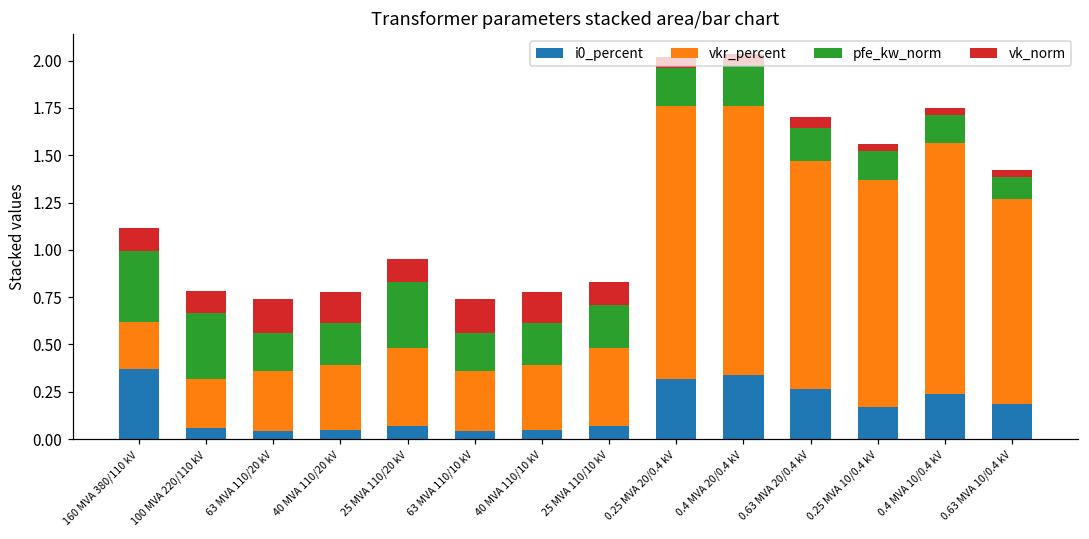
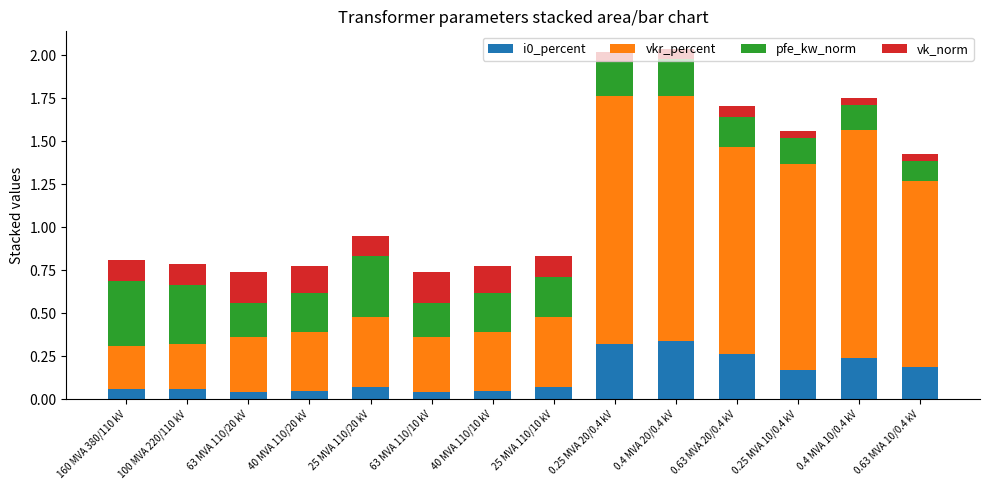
  {
    "i0_percent": {
-     "160 MVA 380/110 kV": 0.37,
+     "160 MVA 380/110 kV": 0.06,
      "100 MVA 220/110 kV": 0.06,
      "63 MVA 110/20 kV": 0.04,
      "40 MVA 110/20 kV": 0.05,
      "25 MVA 110/20 kV": 0.07,
      "63 MVA 110/10 kV": 0.04,
      "40 MVA 110/10 kV": 0.05,
      "25 MVA 110/10 kV": 0.07,
      "0.25 MVA 20/0.4 kV": 0.32,
      "0.4 MVA 20/0.4 kV": 0.34,
      "0.63 MVA 20/0.4 kV": 0.26,
      "0.25 MVA 10/0.4 kV": 0.17,
      "0.4 MVA 10/0.4 kV": 0.24,
      "0.63 MVA 10/0.4 kV": 0.19
    },
    "vkr_percent": {
      "160 MVA 380/110 kV": 0.25,
      "100 MVA 220/110 kV": 0.26,
      "63 MVA 110/20 kV": 0.32,
      "40 MVA 110/20 kV": 0.34,
      "25 MVA 110/20 kV": 0.41,
      "63 MVA 110/10 kV": 0.32,
      "40 MVA 110/10 kV": 0.34,
      "25 MVA 110/10 kV": 0.41,
      "0.25 MVA 20/0.4 kV": 1.44,
      "0.4 MVA 20/0.4 kV": 1.43,
      "0.63 MVA 20/0.4 kV": 1.21,
      "0.25 MVA 10/0.4 kV": 1.20,
      "0.4 MVA 10/0.4 kV": 1.33,
      "0.63 MVA 10/0.4 kV": 1.08
    },
    "pfe_kw_norm": {
      "160 MVA 380/110 kV": 0.38,
      "100 MVA 220/110 kV": 0.34,
      "63 MVA 110/20 kV": 0.20,
      "40 MVA 110/20 kV": 0.23,
      "25 MVA 110/20 kV": 0.35,
      "63 MVA 110/10 kV": 0.20,
      "40 MVA 110/10 kV": 0.23,
      "25 MVA 110/10 kV": 0.23,
      "0.25 MVA 20/0.4 kV": 0.20,
      "0.63 MVA 20/0.4 kV": 0.17,
      "0.25 MVA 10/0.4 kV": 0.15,
      "0.4 MVA 10/0.4 kV": 0.15,
      "0.63 MVA 10/0.4 kV": 0.12
    },
    "vk_norm": {
      "160 MVA 380/110 kV": 0.12,
      "100 MVA 220/110 kV": 0.12,
      "63 MVA 110/20 kV": 0.18,
      "40 MVA 110/20 kV": 0.16,
      "25 MVA 110/20 kV": 0.12,
      "63 MVA 110/10 kV": 0.18,
      "40 MVA 110/10 kV": 0.16,
      "25 MVA 110/10 kV": 0.12,
      "0.63 MVA 20/0.4 kV": 0.06,
      "0.25 MVA 10/0.4 kV": 0.04,
      "0.4 MVA 10/0.4 kV": 0.04,
      "0.63 MVA 10/0.4 kV": 0.04
    }
  }
